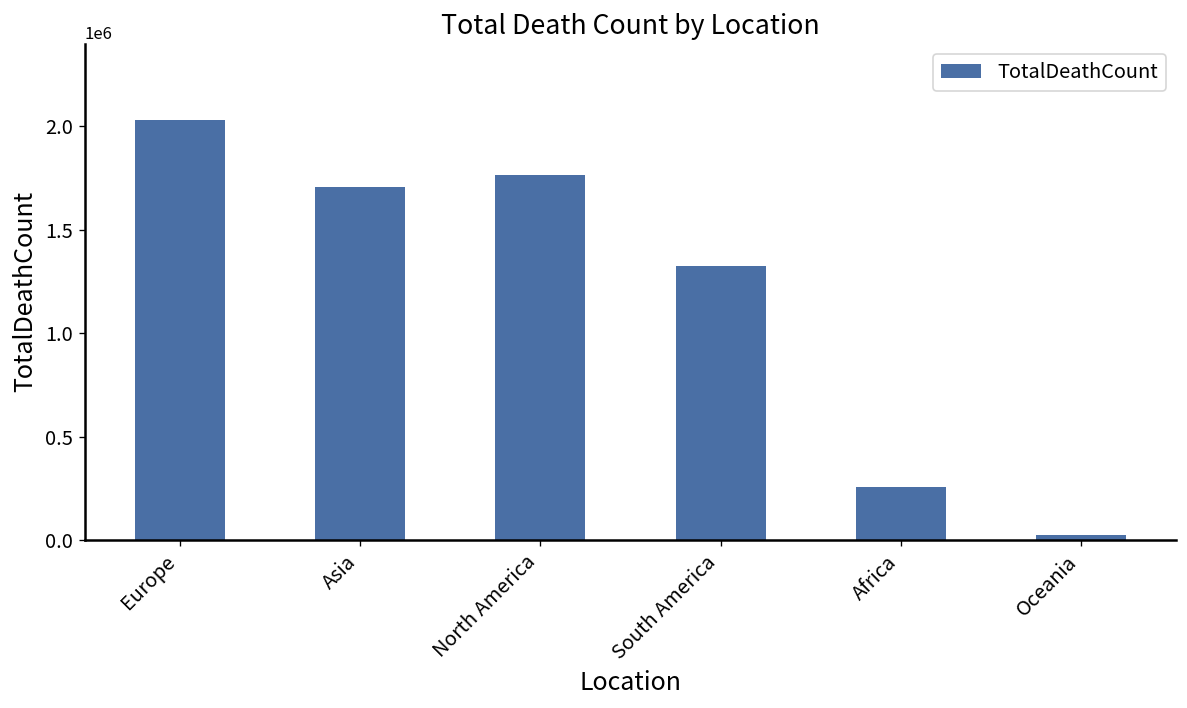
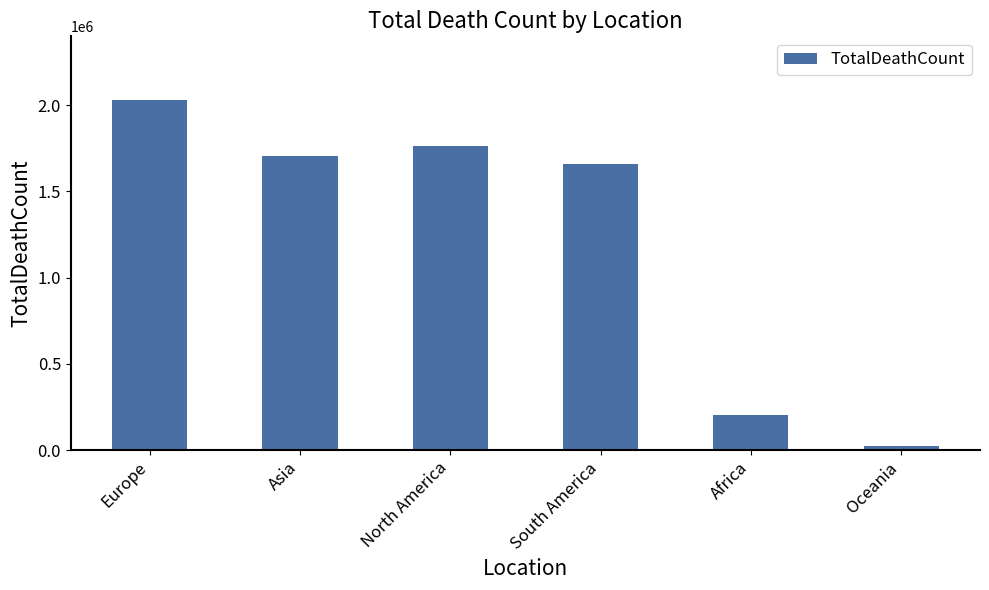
  {
    "Europe": 2030000,
    "Asia": 1710000,
    "North America": 1760000,
-   "South America": 1330000,
-   "Africa": 260000,
+   "South America": 1660000,
+   "Africa": 200000,
    "Oceania": 20000
  }
